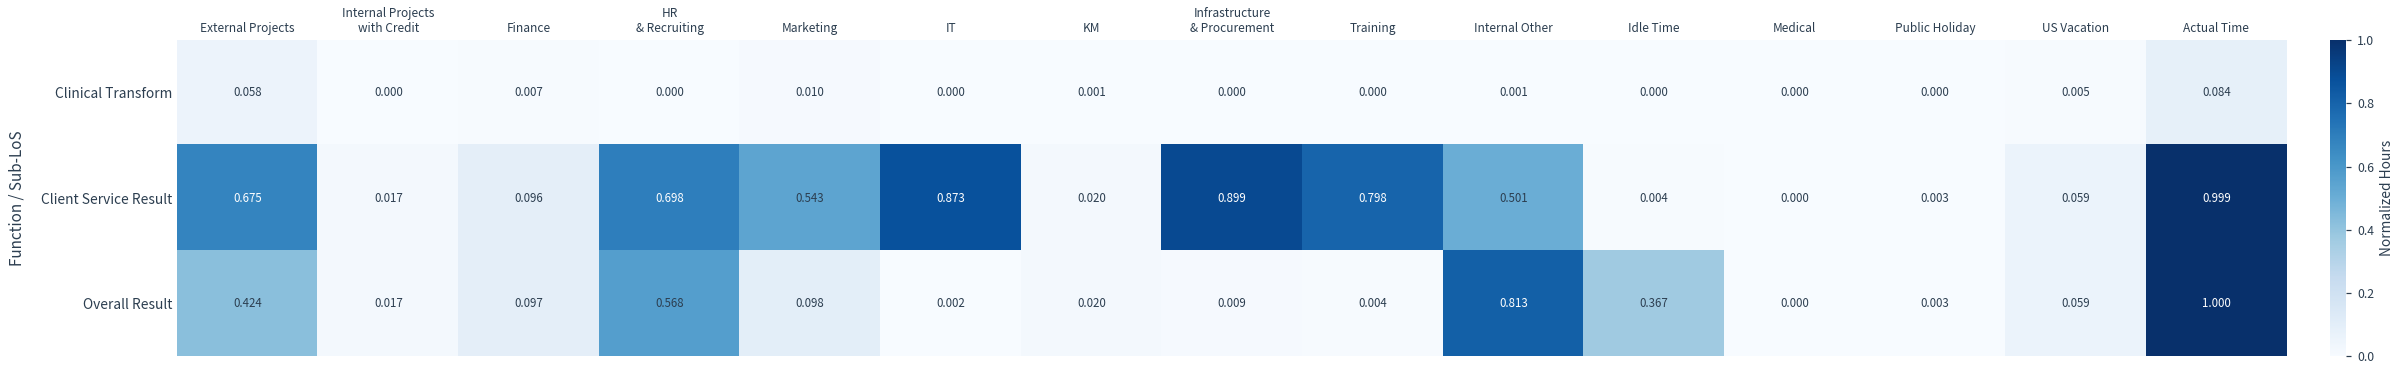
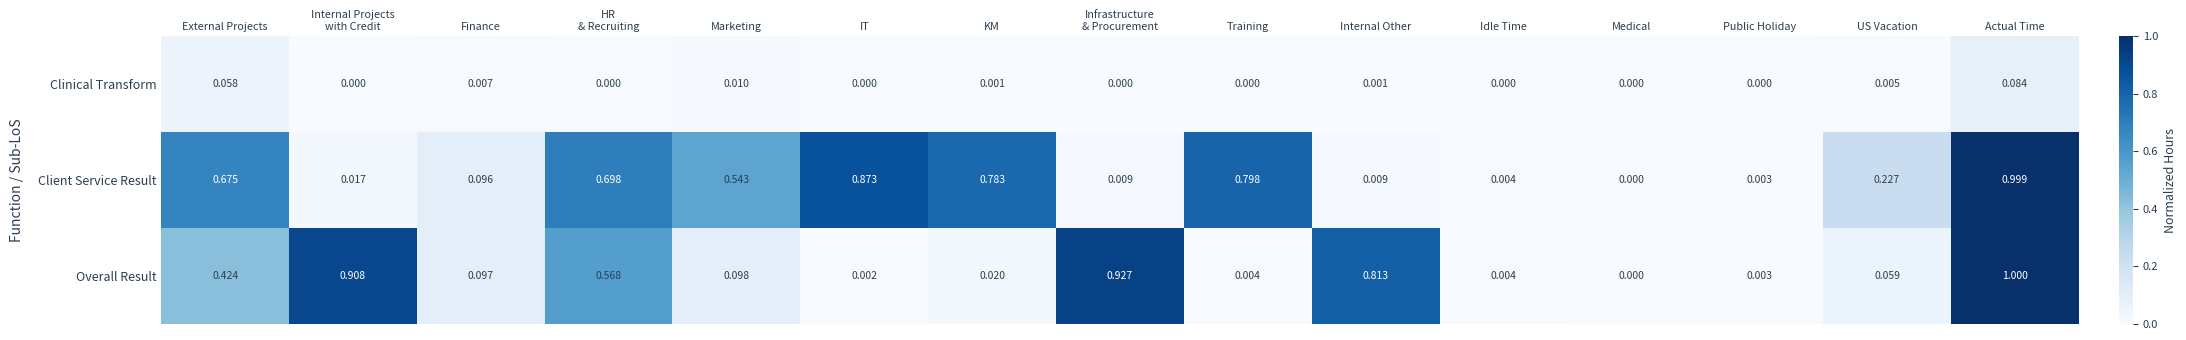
  {
    "Clinical Transform": {
      "External Projects": 0.058,
      "Internal Projects with Credit": 0.000,
      "Finance": 0.007,
      "HR & Recruiting": 0.000,
      "Marketing": 0.010,
      "IT": 0.000,
      "KM": 0.001,
      "Infrastructure & Procurement": 0.000,
      "Training": 0.000,
      "Internal Other": 0.001,
      "Idle Time": 0.000,
      "Medical": 0.000,
      "Public Holiday": 0.000,
      "US Vacation": 0.005,
      "Actual Time": 0.084
    },
    "Client Service Result": {
      "External Projects": 0.675,
      "Internal Projects with Credit": 0.017,
      "Finance": 0.096,
      "HR & Recruiting": 0.698,
      "Marketing": 0.543,
      "IT": 0.873,
-     "KM": 0.020,
-     "Infrastructure & Procurement": 0.899,
+     "KM": 0.783,
+     "Infrastructure & Procurement": 0.009,
      "Training": 0.798,
-     "Internal Other": 0.501,
+     "Internal Other": 0.009,
      "Idle Time": 0.004,
      "Medical": 0.000,
      "Public Holiday": 0.003,
-     "US Vacation": 0.059,
+     "US Vacation": 0.227,
      "Actual Time": 0.999
    },
    "Overall Result": {
      "External Projects": 0.424,
-     "Internal Projects with Credit": 0.017,
+     "Internal Projects with Credit": 0.908,
      "Finance": 0.097,
      "HR & Recruiting": 0.568,
      "Marketing": 0.098,
      "IT": 0.002,
      "KM": 0.020,
-     "Infrastructure & Procurement": 0.009,
+     "Infrastructure & Procurement": 0.927,
      "Training": 0.004,
      "Internal Other": 0.813,
-     "Idle Time": 0.367,
+     "Idle Time": 0.004,
      "Medical": 0.000,
      "Public Holiday": 0.003,
      "US Vacation": 0.059,
      "Actual Time": 1.000
    }
  }
